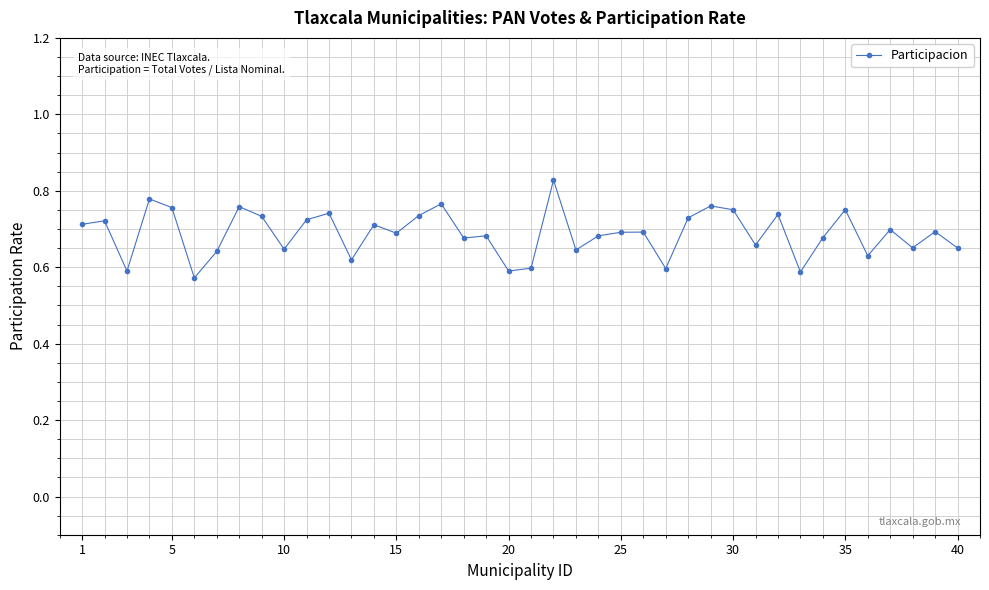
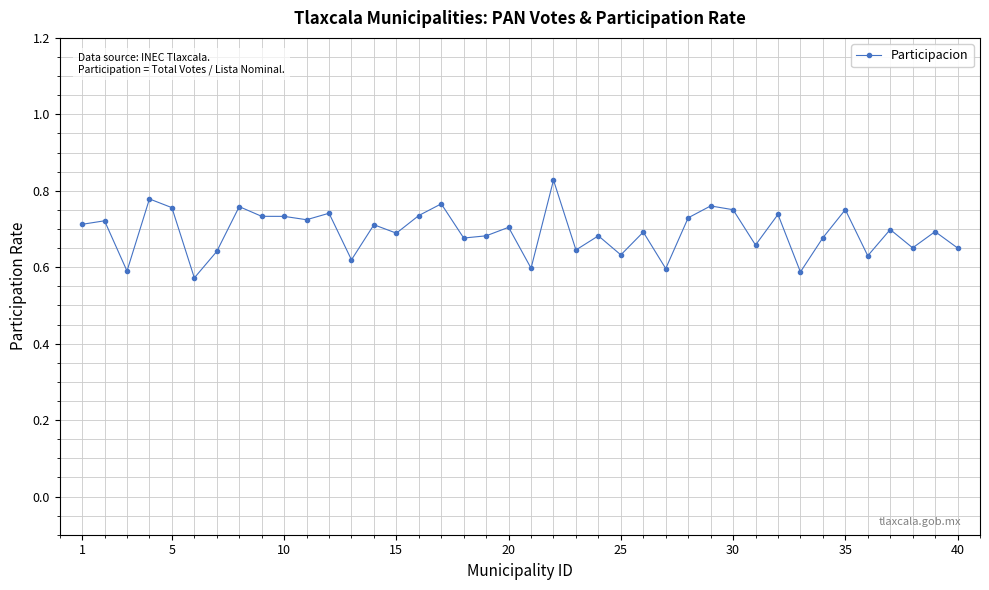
  {
    "1": 0.71,
    "5": 0.76,
-   "10": 0.65,
+   "10": 0.73,
    "15": 0.69,
-   "20": 0.59,
-   "25": 0.69,
+   "20": 0.70,
+   "25": 0.63,
    "30": 0.75,
    "35": 0.75,
    "40": 0.65
  }
